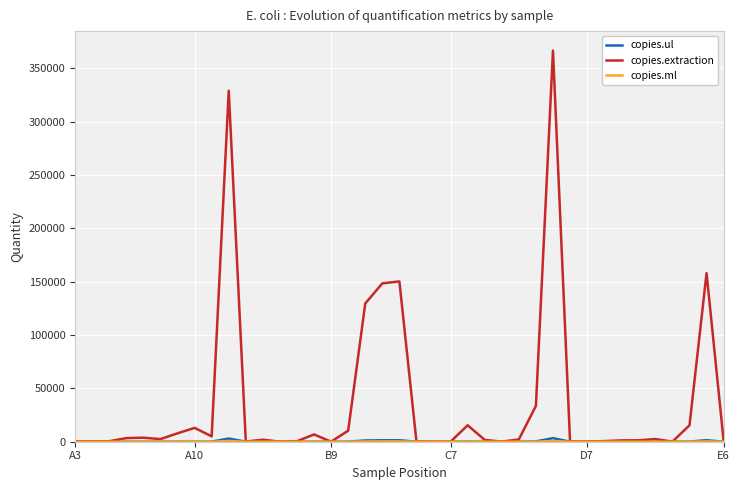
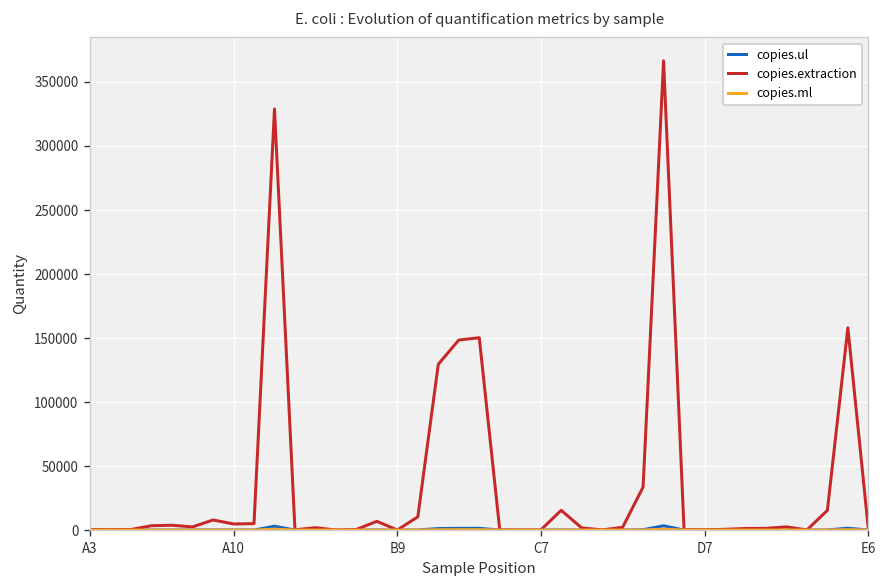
  {
    "copies.extraction": {
-     "A10": 13000
+     "A10": 5000
    }
  }
